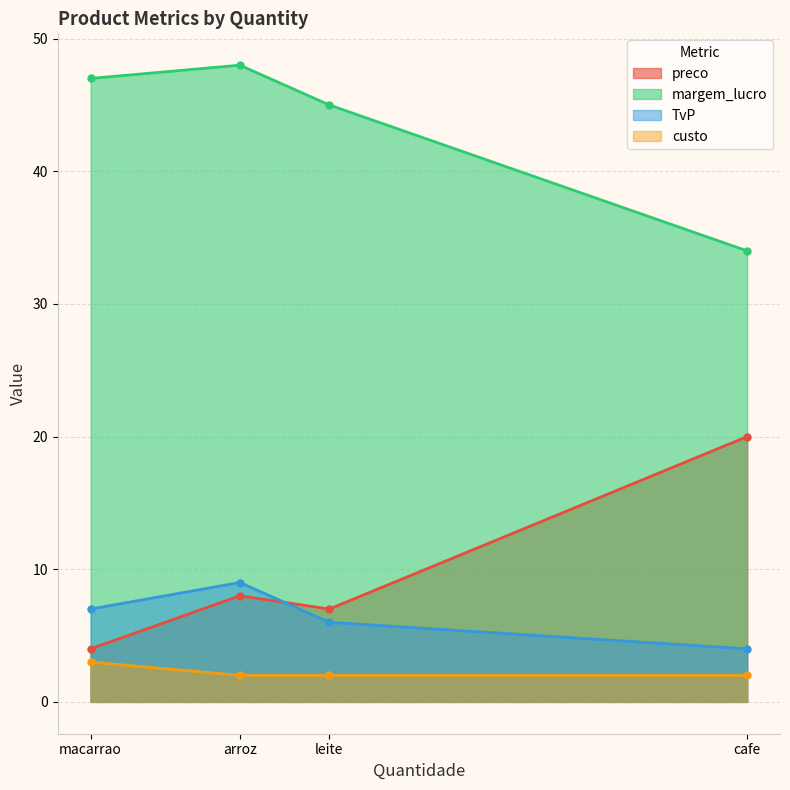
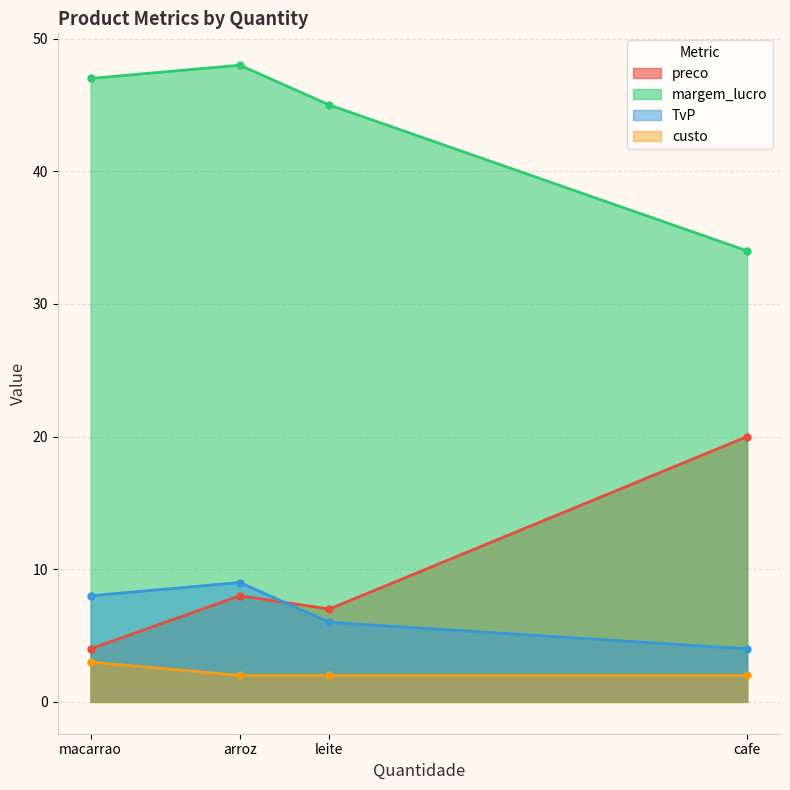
  {
    "preco": {
      "macarrao": 4,
      "arroz": 8,
      "leite": 7,
      "cafe": 20
    },
    "margem_lucro": {
      "macarrao": 47,
      "arroz": 48,
      "leite": 45,
      "cafe": 34
    },
    "TvP": {
-     "macarrao": 7,
+     "macarrao": 8,
      "arroz": 9,
      "leite": 6,
      "cafe": 4
    },
    "custo": {
      "macarrao": 3,
      "arroz": 2,
      "leite": 2,
      "cafe": 2
    }
  }
